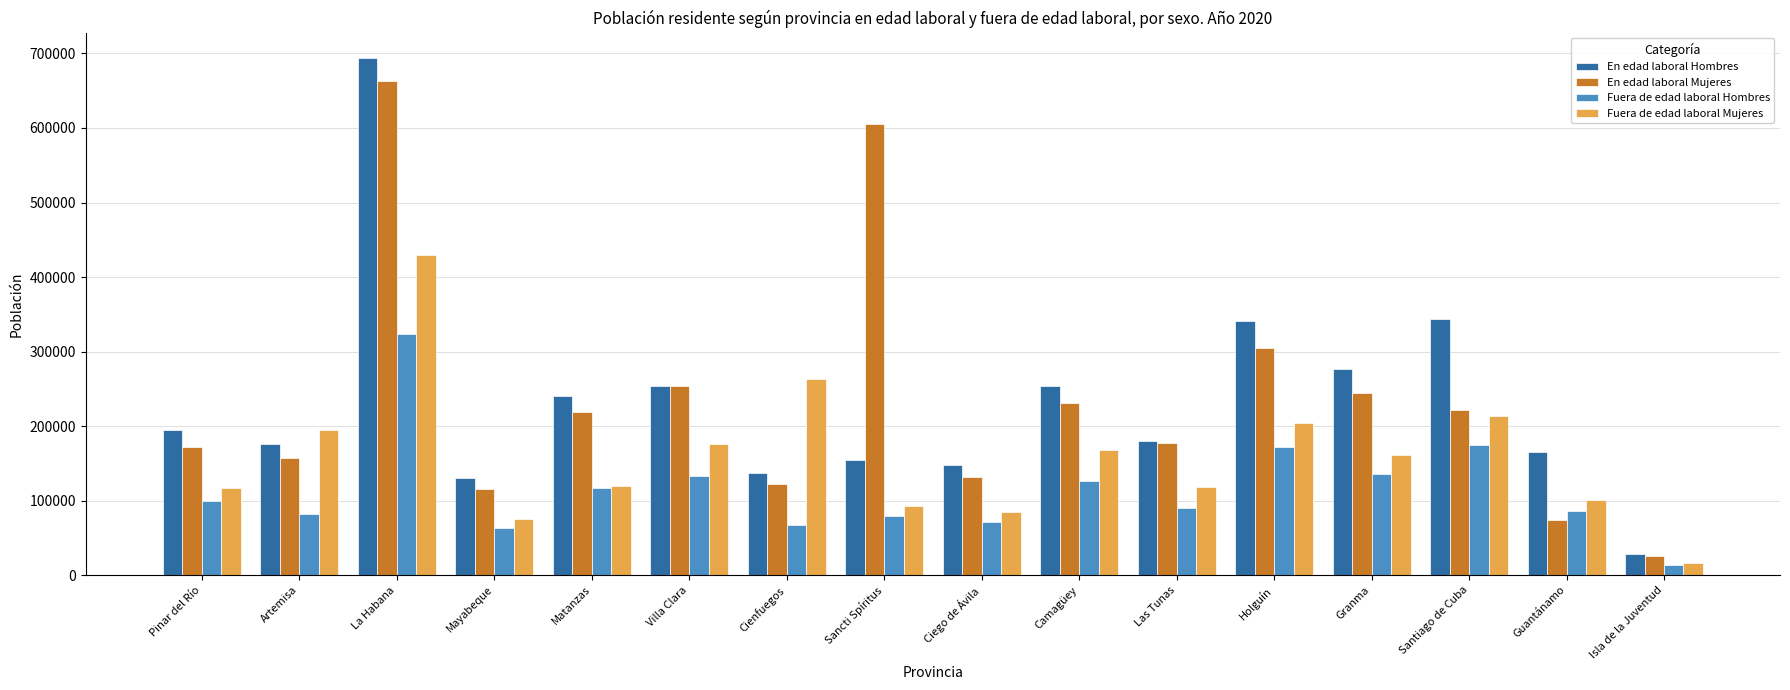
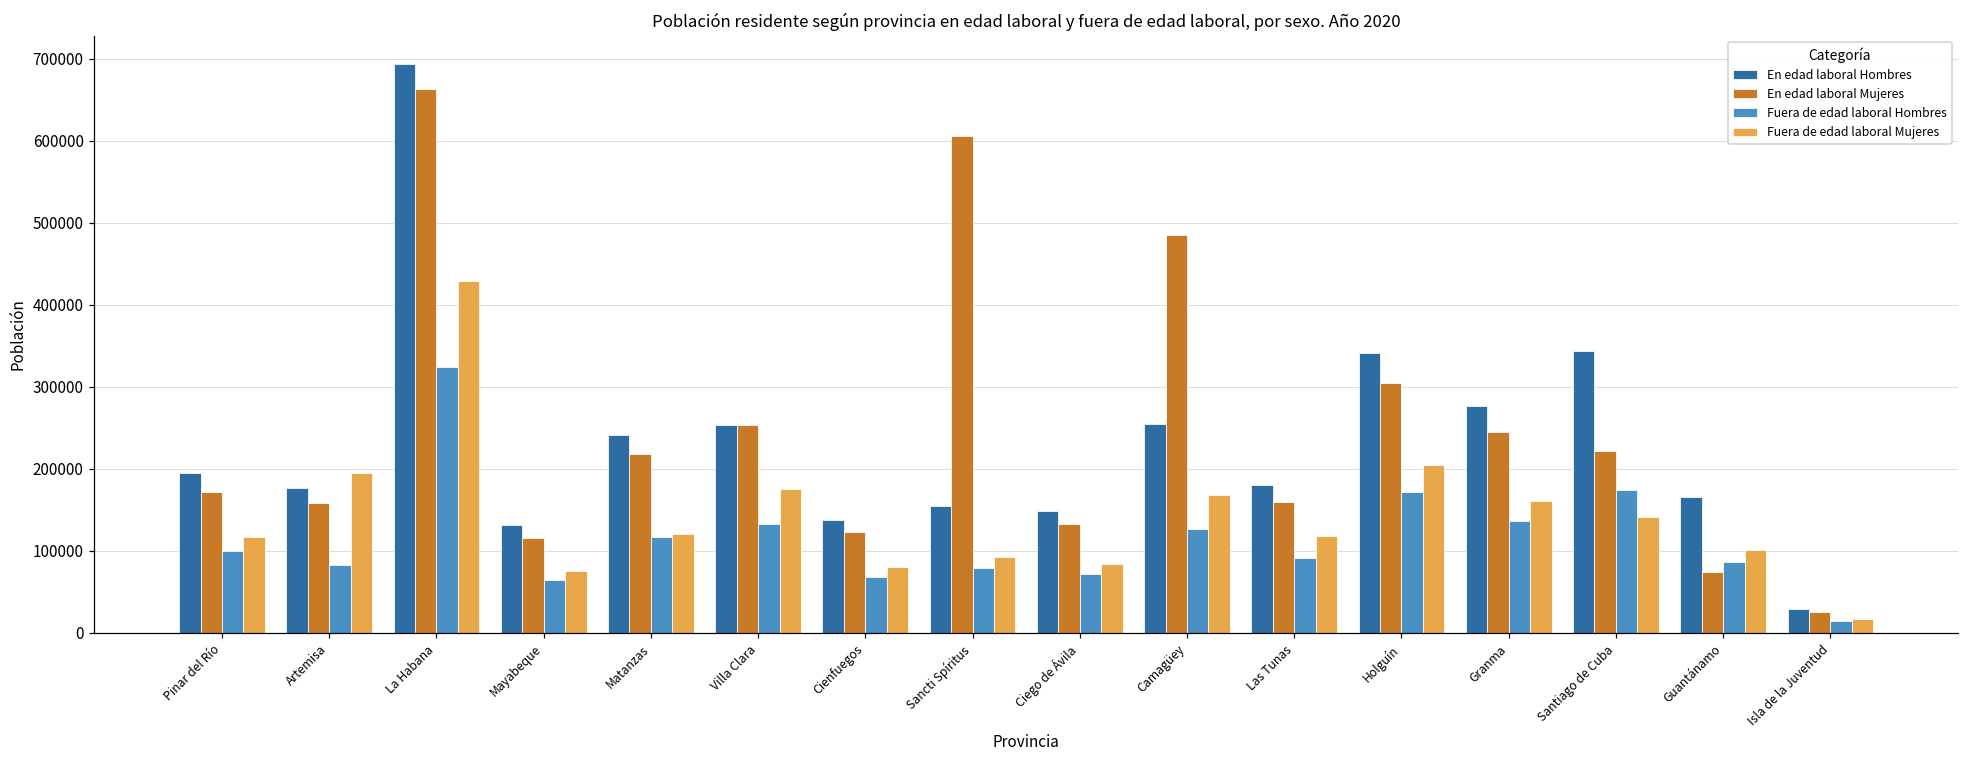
  {
    "En edad laboral Mujeres": {
      "Pinar del Río": 170000,
      "Artemisa": 160000,
      "La Habana": 660000,
      "Mayabeque": 120000,
      "Matanzas": 220000,
      "Villa Clara": 250000,
      "Cienfuegos": 120000,
      "Sancti Spíritus": 610000,
      "Ciego de Ávila": 130000,
-     "Camagüey": 230000,
-     "Las Tunas": 180000,
+     "Camagüey": 480000,
+     "Las Tunas": 160000,
      "Holguín": 300000,
      "Granma": 240000,
      "Santiago de Cuba": 220000,
      "Guantánamo": 70000,
      "Isla de la Juventud": 30000
    },
    "Fuera de edad laboral Mujeres": {
      "Pinar del Río": 120000,
      "Artemisa": 190000,
      "La Habana": 430000,
      "Mayabeque": 80000,
      "Matanzas": 120000,
      "Villa Clara": 180000,
-     "Cienfuegos": 260000,
+     "Cienfuegos": 80000,
      "Sancti Spíritus": 90000,
      "Ciego de Ávila": 80000,
      "Camagüey": 170000,
      "Las Tunas": 120000,
      "Holguín": 200000,
      "Granma": 160000,
-     "Santiago de Cuba": 210000,
+     "Santiago de Cuba": 140000,
      "Guantánamo": 100000,
      "Isla de la Juventud": 20000
    }
  }
